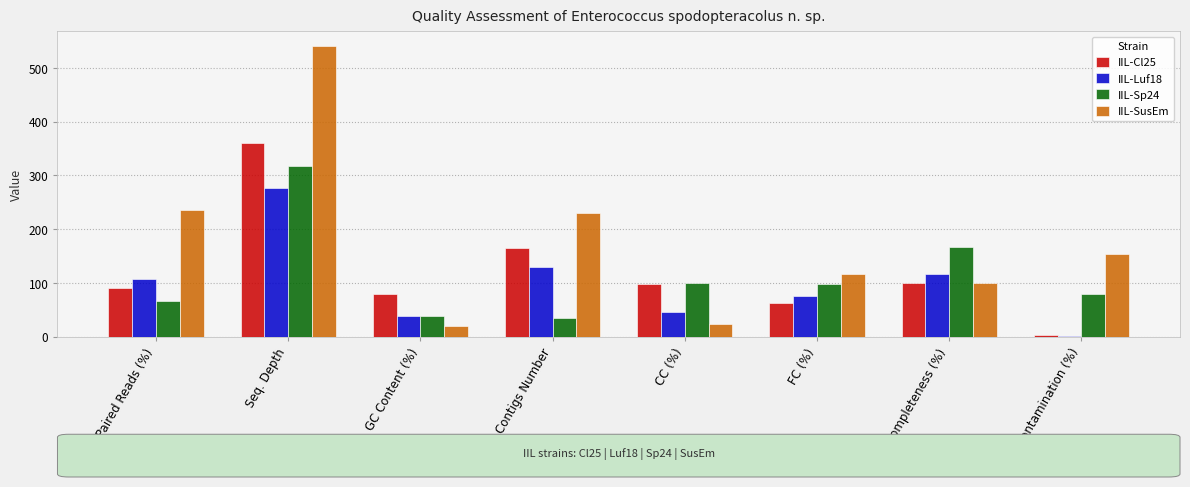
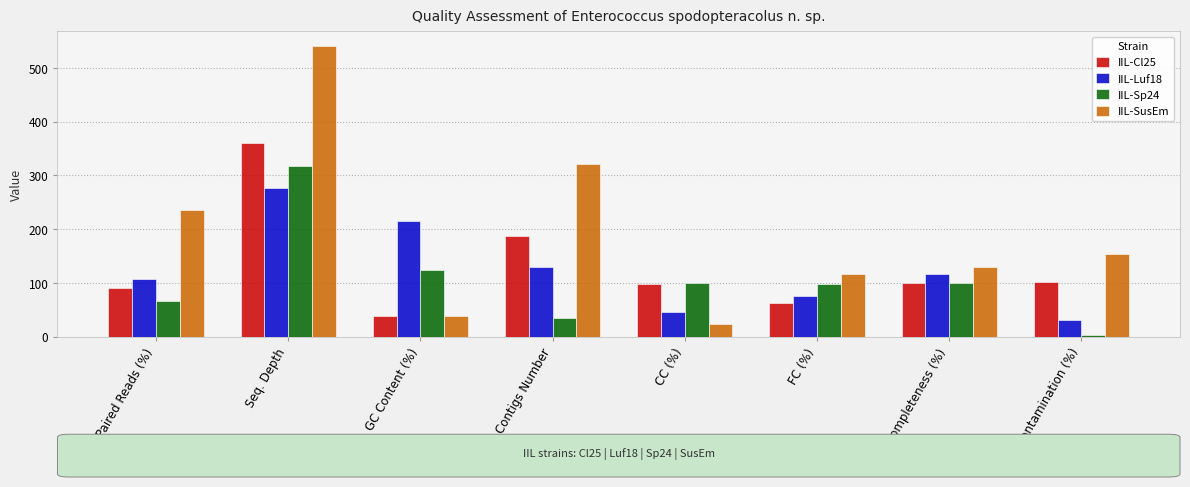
  {
    "IIL-Cl25": {
      "Paired Reads (%)": 90,
      "Seq. Depth": 360,
-     "GC Content (%)": 80,
-     "Contigs Number": 160,
+     "GC Content (%)": 40,
+     "Contigs Number": 190,
      "CC (%)": 100,
      "FC (%)": 60,
      "Completeness (%)": 100,
-     "Contamination (%)": 0
+     "Contamination (%)": 100
    },
    "IIL-Luf18": {
      "Paired Reads (%)": 110,
      "Seq. Depth": 280,
-     "GC Content (%)": 40,
+     "GC Content (%)": 220,
      "Contigs Number": 130,
      "CC (%)": 40,
      "FC (%)": 80,
      "Completeness (%)": 120,
-     "Contamination (%)": 0
+     "Contamination (%)": 30
    },
    "IIL-Sp24": {
      "Paired Reads (%)": 70,
      "Seq. Depth": 320,
-     "GC Content (%)": 40,
+     "GC Content (%)": 120,
      "Contigs Number": 40,
      "CC (%)": 100,
      "FC (%)": 100,
-     "Completeness (%)": 170,
-     "Contamination (%)": 80
+     "Completeness (%)": 100,
+     "Contamination (%)": 0
    },
    "IIL-SusEm": {
      "Paired Reads (%)": 240,
      "Seq. Depth": 540,
-     "GC Content (%)": 20,
-     "Contigs Number": 230,
+     "GC Content (%)": 40,
+     "Contigs Number": 320,
      "CC (%)": 20,
      "FC (%)": 120,
-     "Completeness (%)": 100,
+     "Completeness (%)": 130,
      "Contamination (%)": 150
    }
  }
